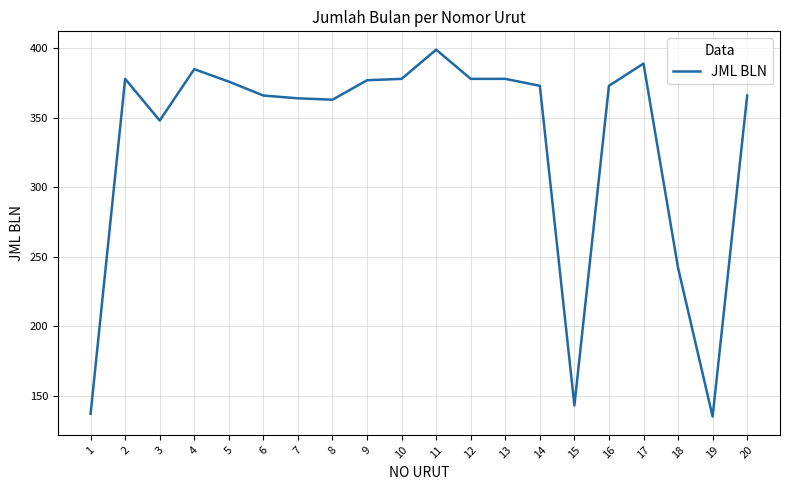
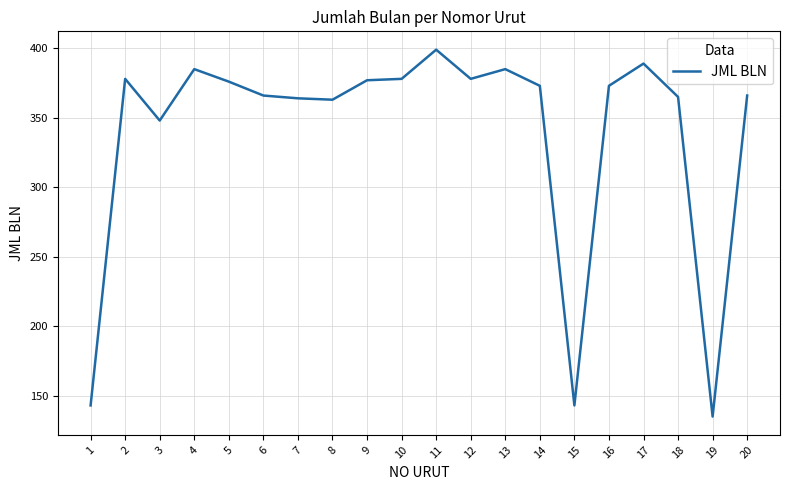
  {
-   "1": 137,
+   "1": 143,
    "2": 378,
    "3": 348,
    "4": 385,
    "5": 376,
    "6": 366,
    "7": 364,
    "8": 363,
    "9": 377,
    "10": 378,
    "11": 399,
    "12": 378,
-   "13": 378,
+   "13": 385,
    "14": 373,
    "15": 143,
    "16": 373,
    "17": 389,
-   "18": 242,
+   "18": 365,
    "19": 135,
    "20": 366
  }
